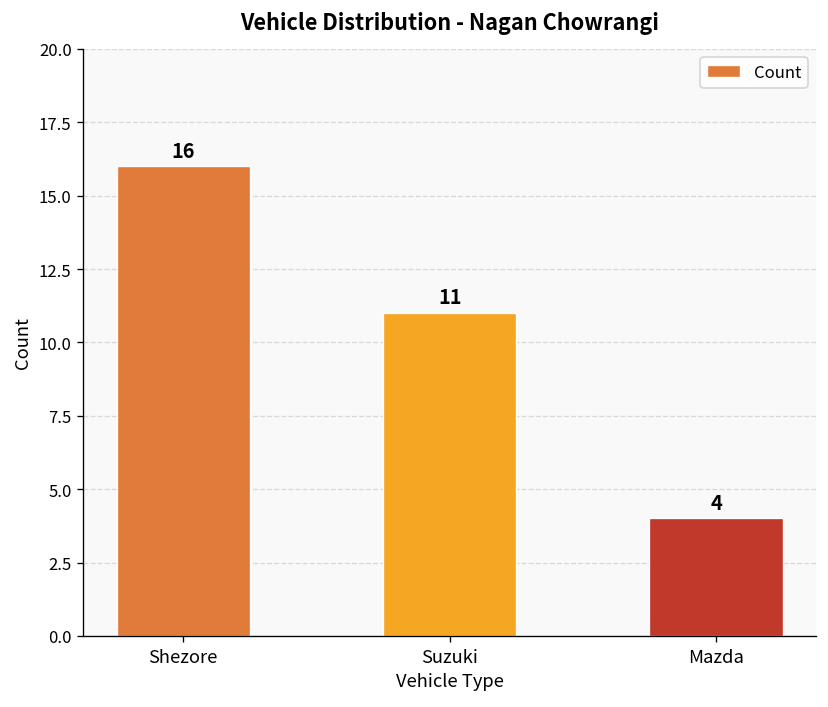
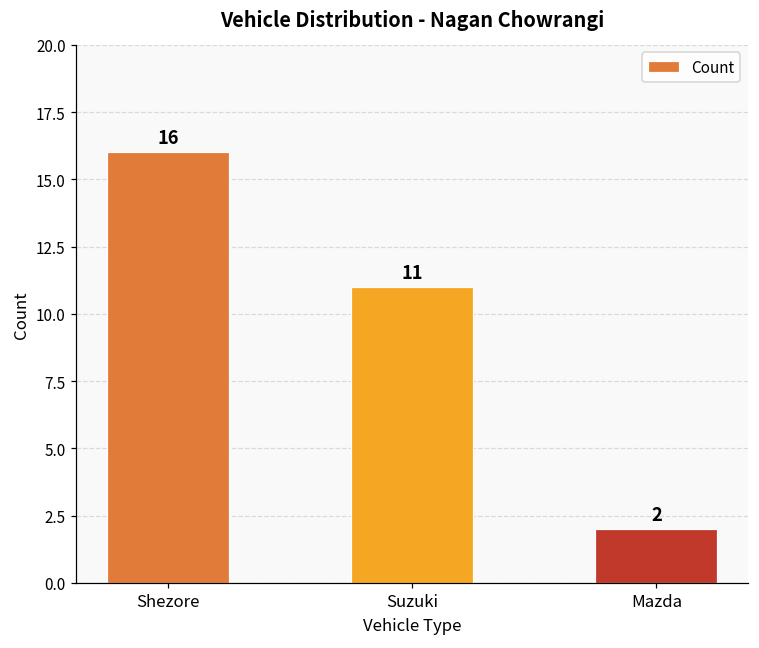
  {
    "Shezore": 16,
    "Suzuki": 11,
-   "Mazda": 4
+   "Mazda": 2
  }
